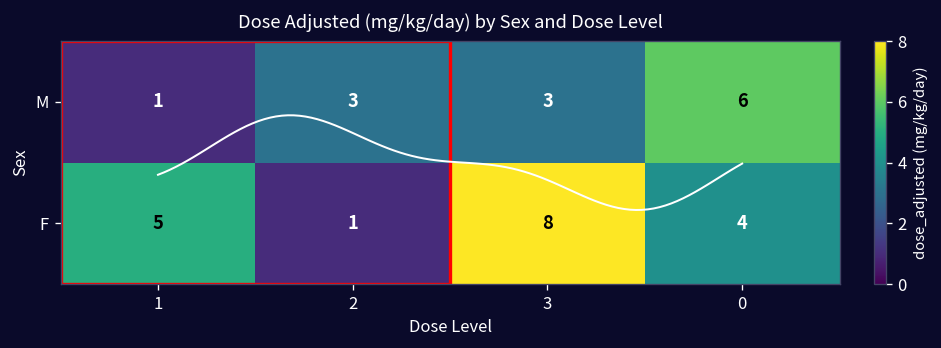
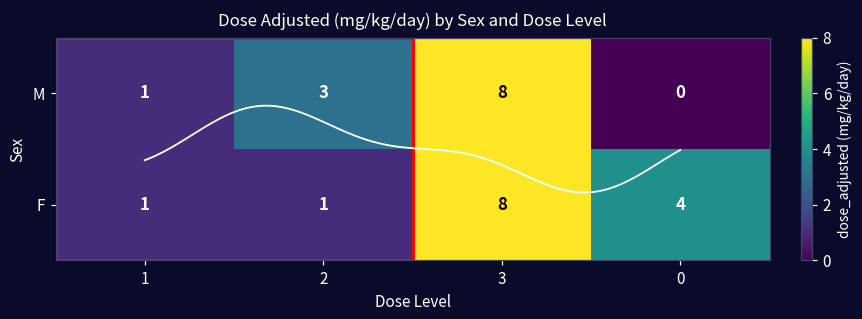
  {
    "M": {
      "1": 1,
      "2": 3,
-     "3": 3,
-     "0": 6
+     "3": 8,
+     "0": 0
    },
    "F": {
-     "1": 5,
+     "1": 1,
      "2": 1,
      "3": 8,
      "0": 4
    }
  }
